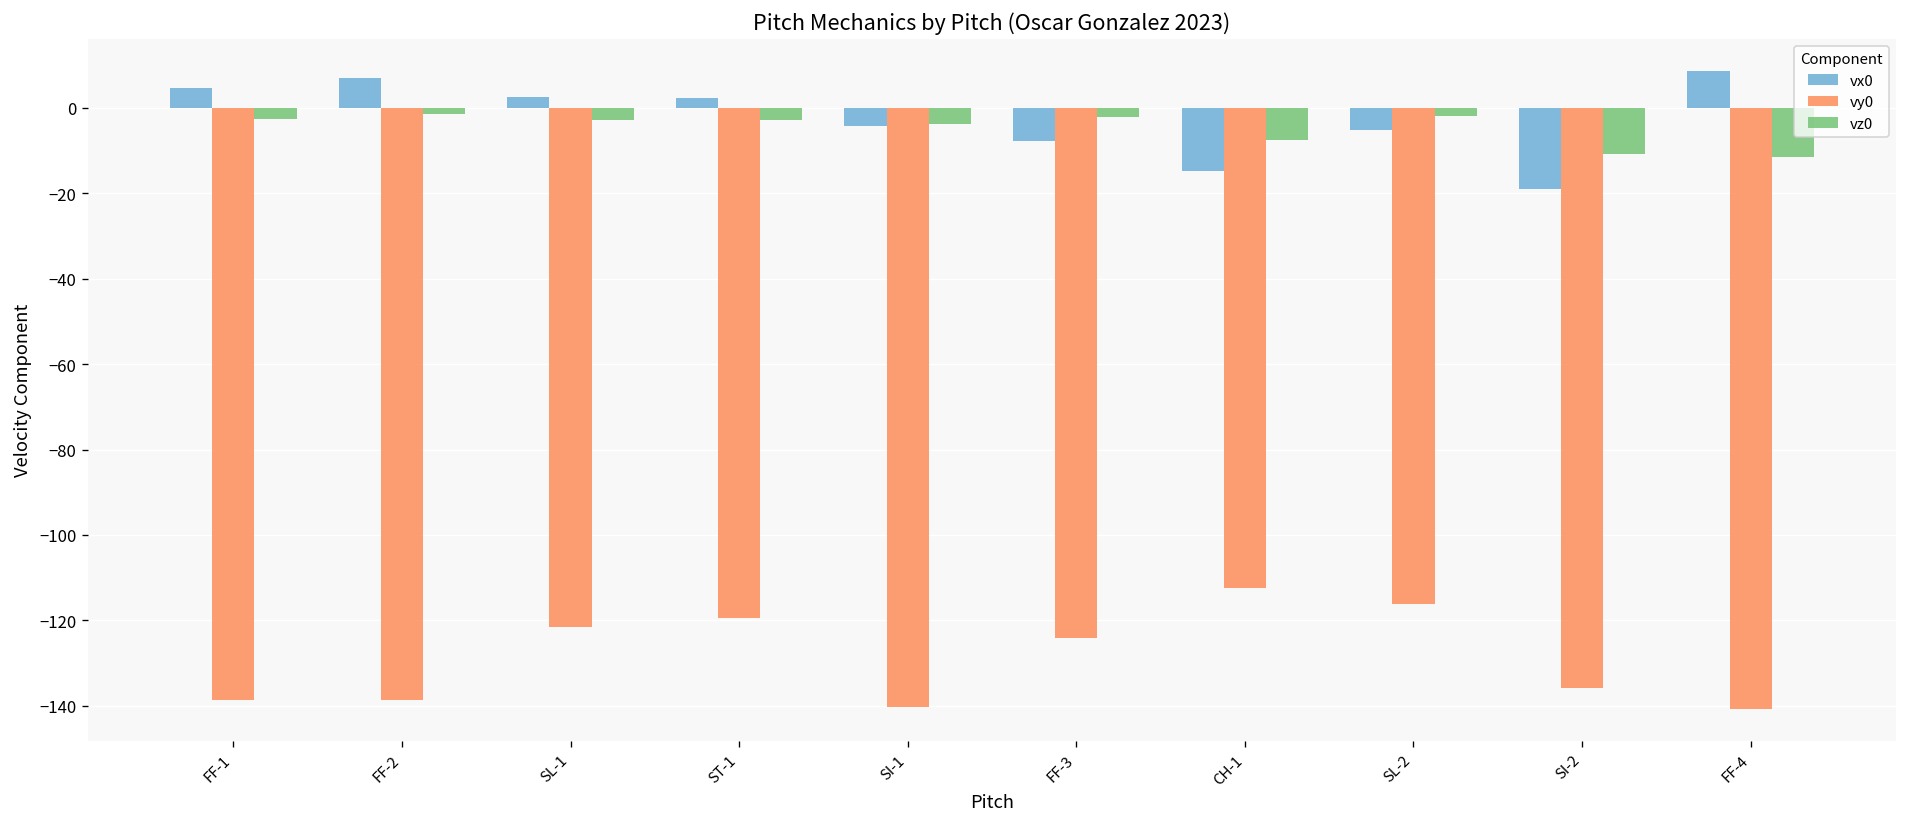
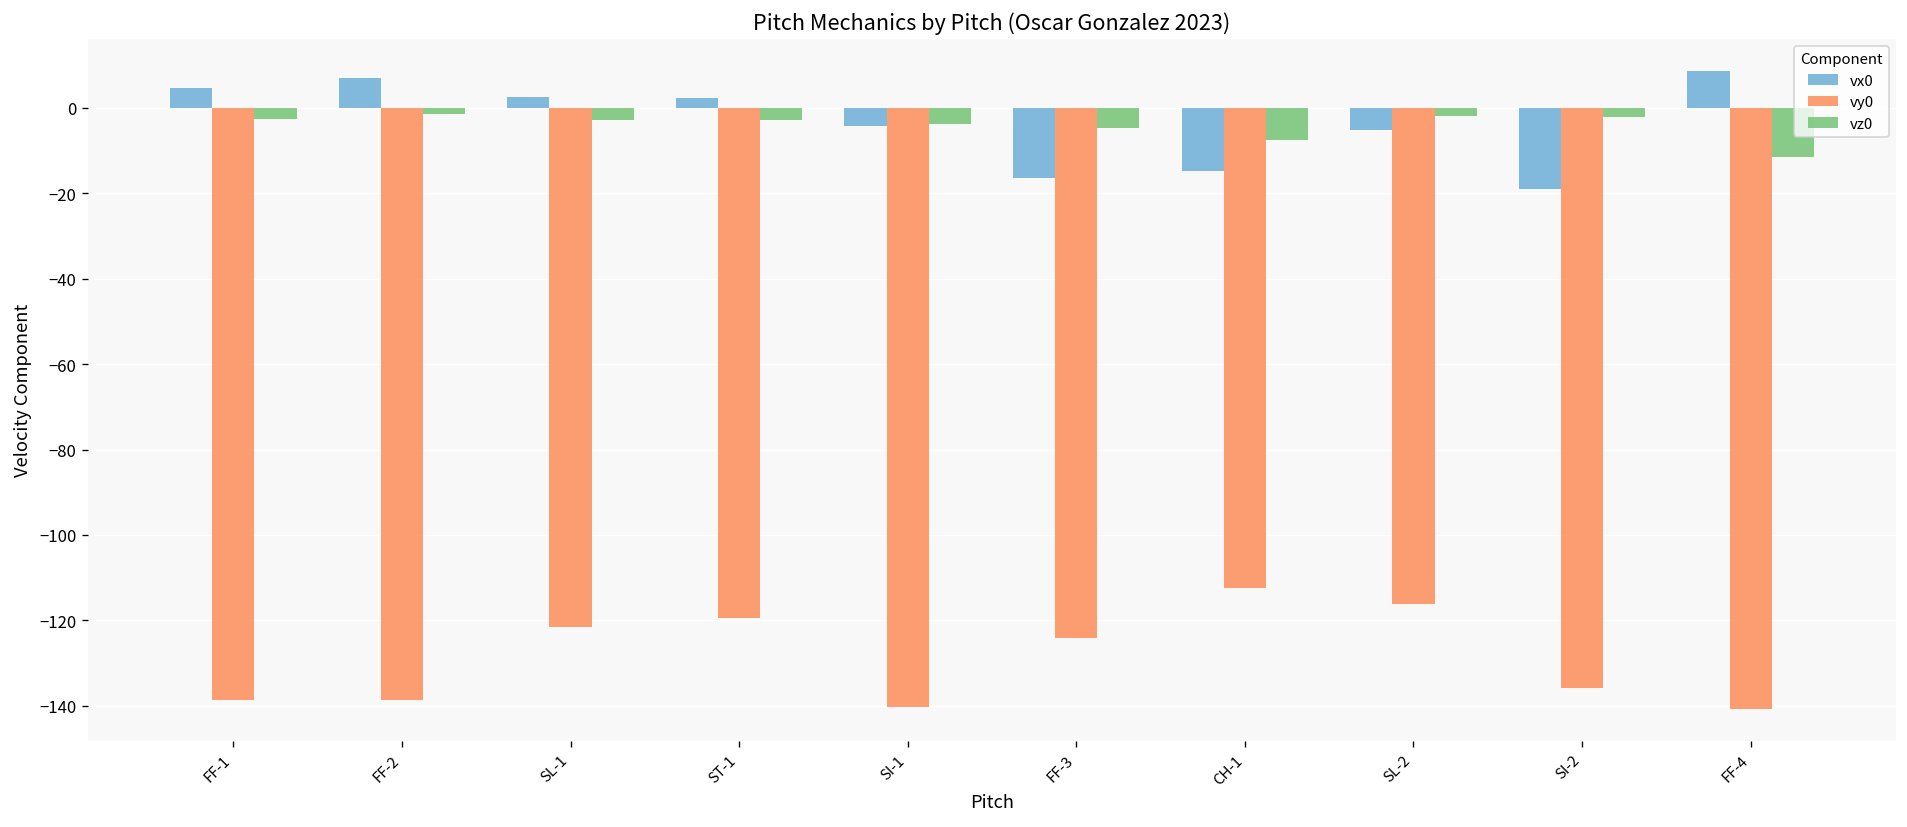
  {
    "vx0": {
      "FF-1": 5,
      "FF-2": 7,
      "SL-1": 3,
      "ST-1": 2,
      "SI-1": -4,
-     "FF-3": -8,
+     "FF-3": -16,
      "CH-1": -15,
      "SL-2": -5,
      "SI-2": -19,
      "FF-4": 9
    },
    "vy0": {
      "FF-1": -139,
      "FF-2": -139,
      "SL-1": -121,
      "ST-1": -119,
      "SI-1": -140,
      "FF-3": -124,
      "CH-1": -112,
      "SL-2": -116,
      "SI-2": -136,
      "FF-4": -141
    },
    "vz0": {
      "FF-1": -3,
      "FF-2": -2,
      "SL-1": -3,
      "ST-1": -3,
      "SI-1": -4,
-     "FF-3": -2,
+     "FF-3": -5,
      "CH-1": -8,
      "SL-2": -2,
-     "SI-2": -11,
+     "SI-2": -2,
      "FF-4": -12
    }
  }
